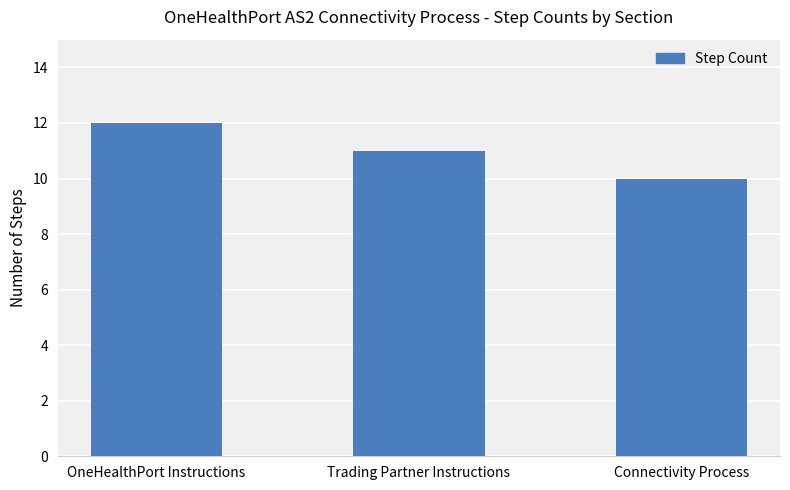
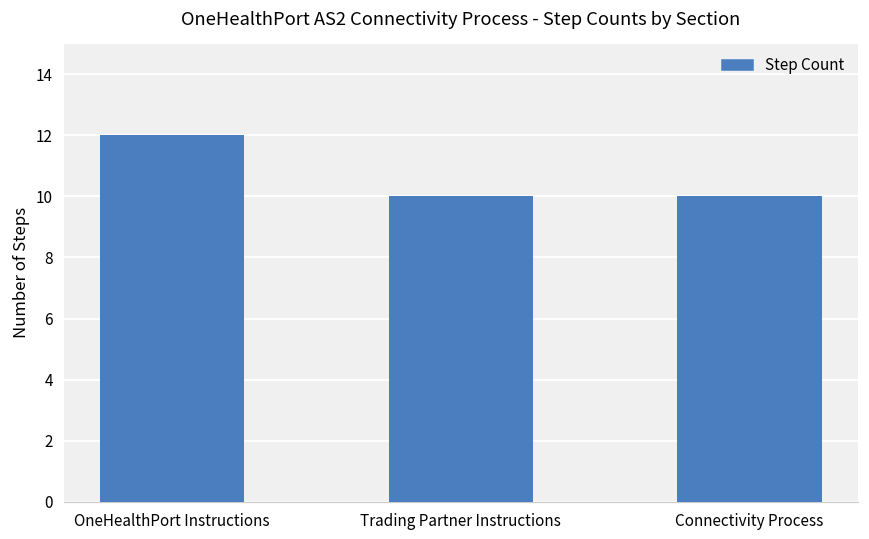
  {
    "OneHealthPort Instructions": 12,
-   "Trading Partner Instructions": 11,
+   "Trading Partner Instructions": 10,
    "Connectivity Process": 10
  }
